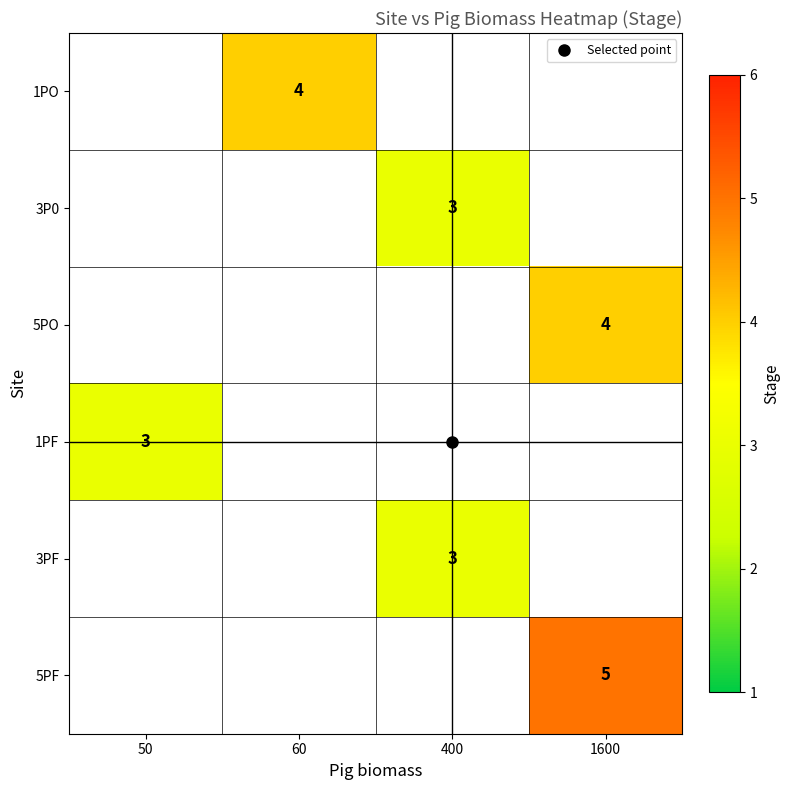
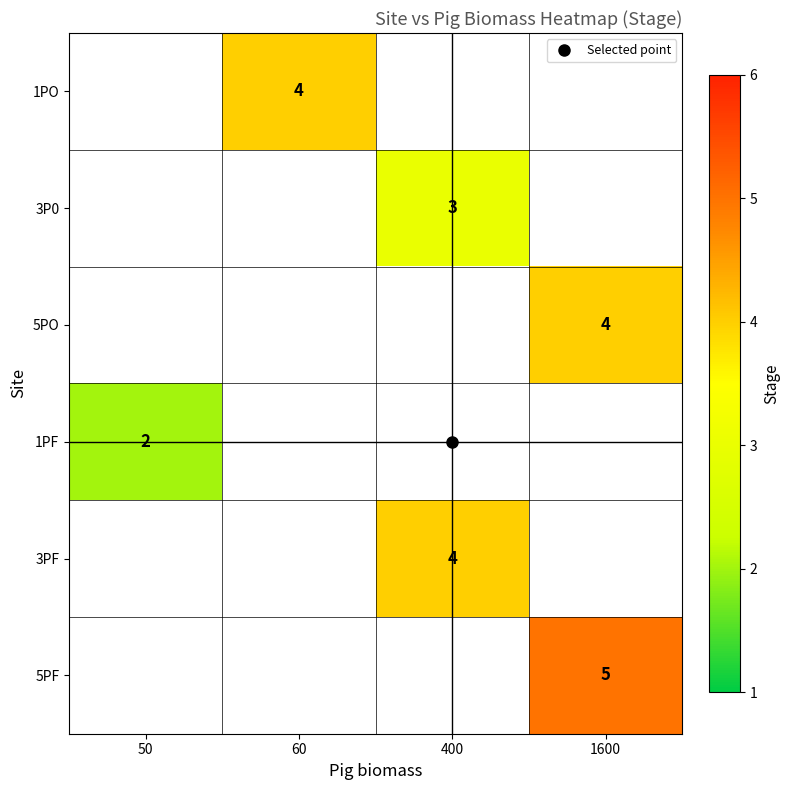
  {
    "1PO": {
      "60": 4
    },
    "3P0": {
      "400": 3
    },
    "5PO": {
      "1600": 4
    },
    "1PF": {
-     "50": 3
+     "50": 2
    },
    "3PF": {
-     "400": 3
+     "400": 4
    },
    "5PF": {
      "1600": 5
    }
  }
